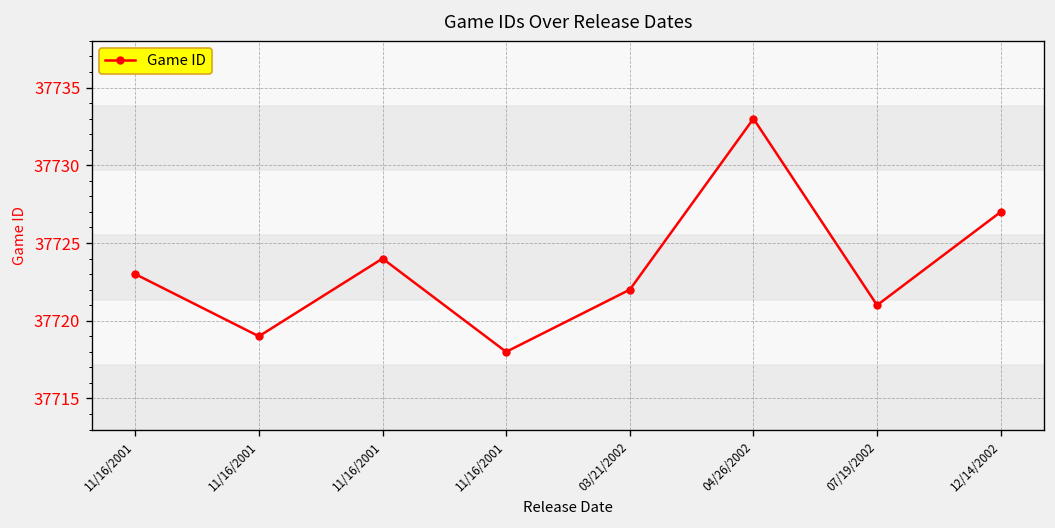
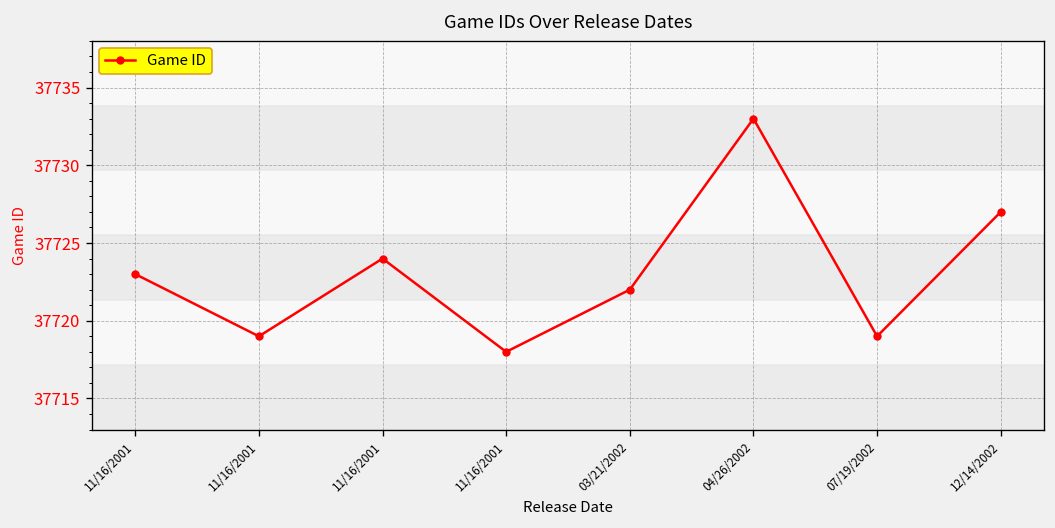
  {
    "03/21/2002": 37722,
    "04/26/2002": 37733,
-   "07/19/2002": 37721,
+   "07/19/2002": 37719,
    "12/14/2002": 37727
  }
